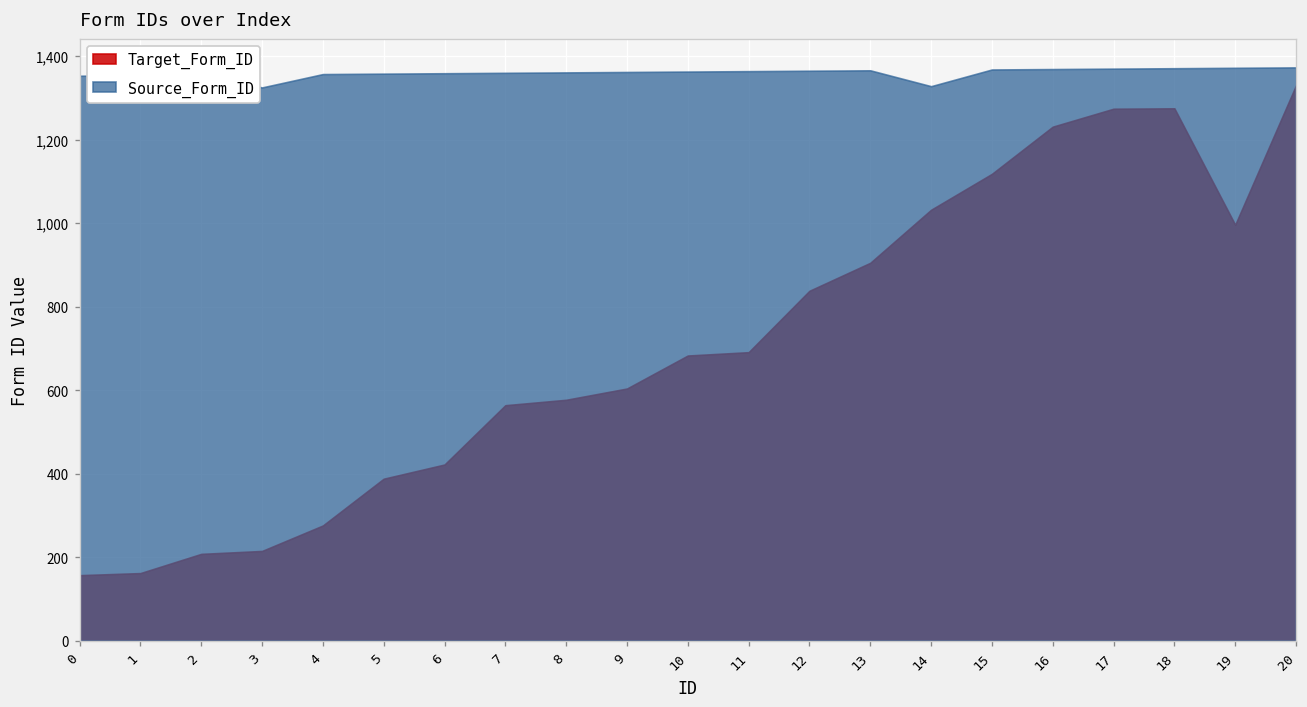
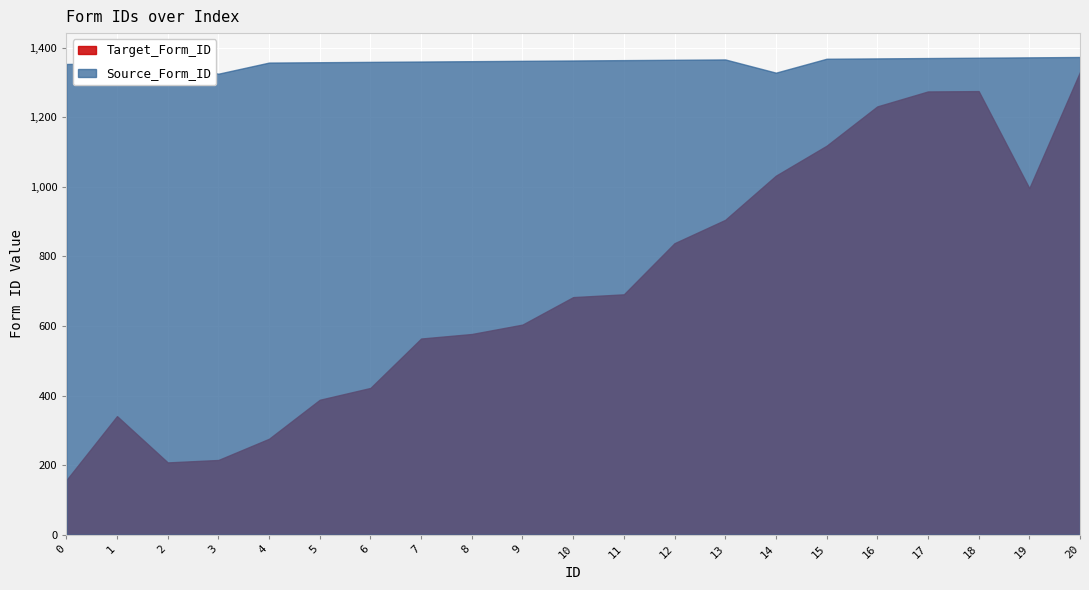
  {
    "Target_Form_ID": {
      "0": "160",
-     "1": "160",
+     "1": "340",
      "2": "210",
      "3": "220",
      "4": "280",
      "5": "390",
      "6": "420",
      "7": "560",
      "8": "580",
      "9": "600",
      "10": "680",
      "11": "690",
      "12": "840",
      "13": "910",
      "14": "1,030",
      "15": "1,120",
      "16": "1,230",
      "17": "1,270",
      "18": "1,280",
      "19": "1,000",
      "20": "1,330"
    },
    "Source_Form_ID": {
      "0": "1,350",
      "3": "1,330",
      "4": "1,360",
      "5": "1,360",
      "6": "1,360",
      "7": "1,360",
      "8": "1,360",
      "9": "1,360",
      "10": "1,360",
      "11": "1,360",
      "12": "1,370",
      "13": "1,370",
      "14": "1,330",
      "15": "1,370",
      "16": "1,370",
      "17": "1,370",
      "18": "1,370",
      "19": "1,370",
      "20": "1,370"
    }
  }
